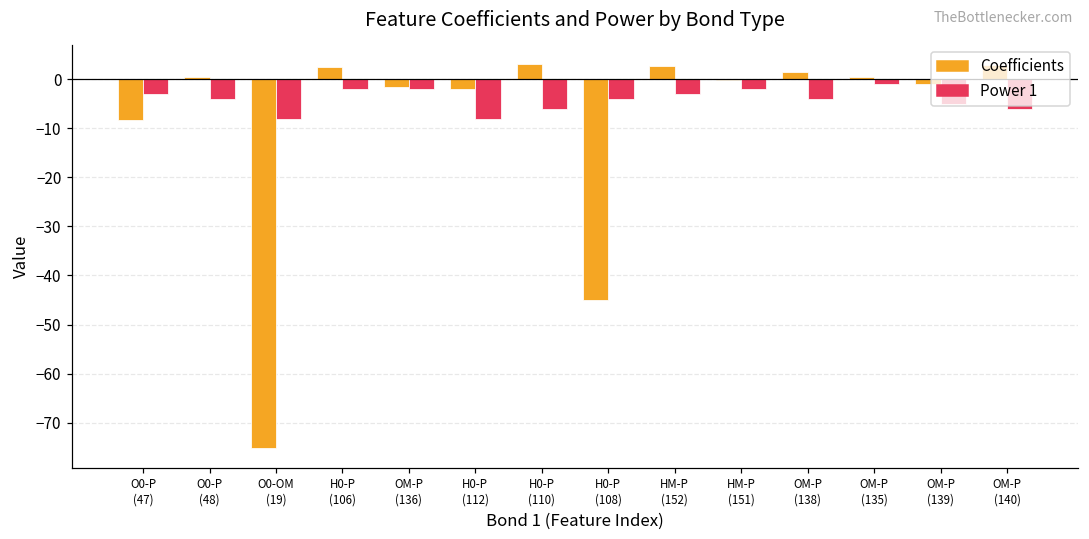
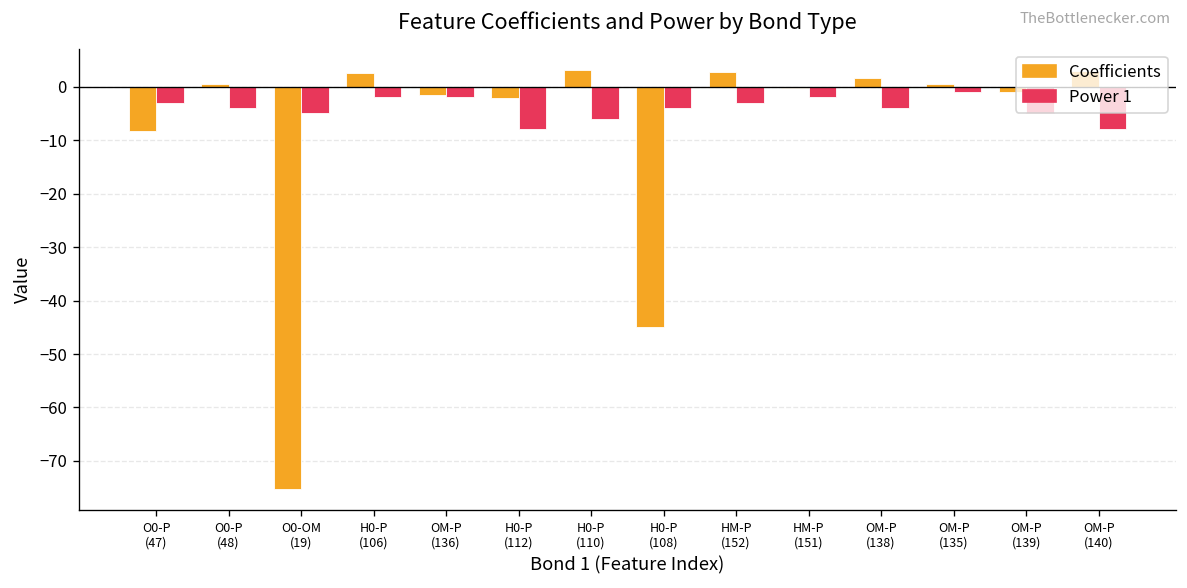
  {
    "Coefficients": {
      "O0-P (47)": -8,
      "O0-OM (19)": -75,
      "H0-P (106)": 3,
      "OM-P (136)": -2,
      "H0-P (112)": -2,
      "H0-P (110)": 3,
      "H0-P (108)": -45,
      "HM-P (152)": 3,
      "OM-P (138)": 2,
      "OM-P (139)": -1
    },
    "Power 1": {
      "O0-P (47)": -3,
      "O0-P (48)": -4,
-     "O0-OM (19)": -8,
+     "O0-OM (19)": -5,
      "H0-P (106)": -2,
      "OM-P (136)": -2,
      "H0-P (112)": -8,
      "H0-P (110)": -6,
      "H0-P (108)": -4,
      "HM-P (152)": -3,
      "HM-P (151)": -2,
      "OM-P (138)": -4,
      "OM-P (135)": -1,
      "OM-P (139)": -5,
-     "OM-P (140)": -6
+     "OM-P (140)": -8
    }
  }
